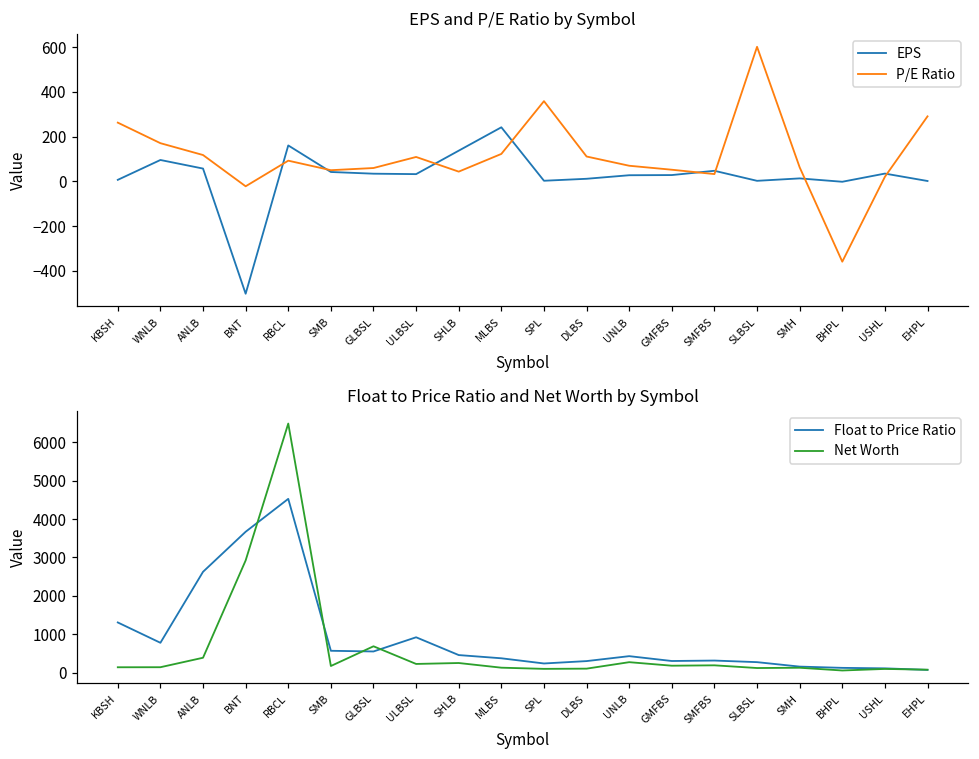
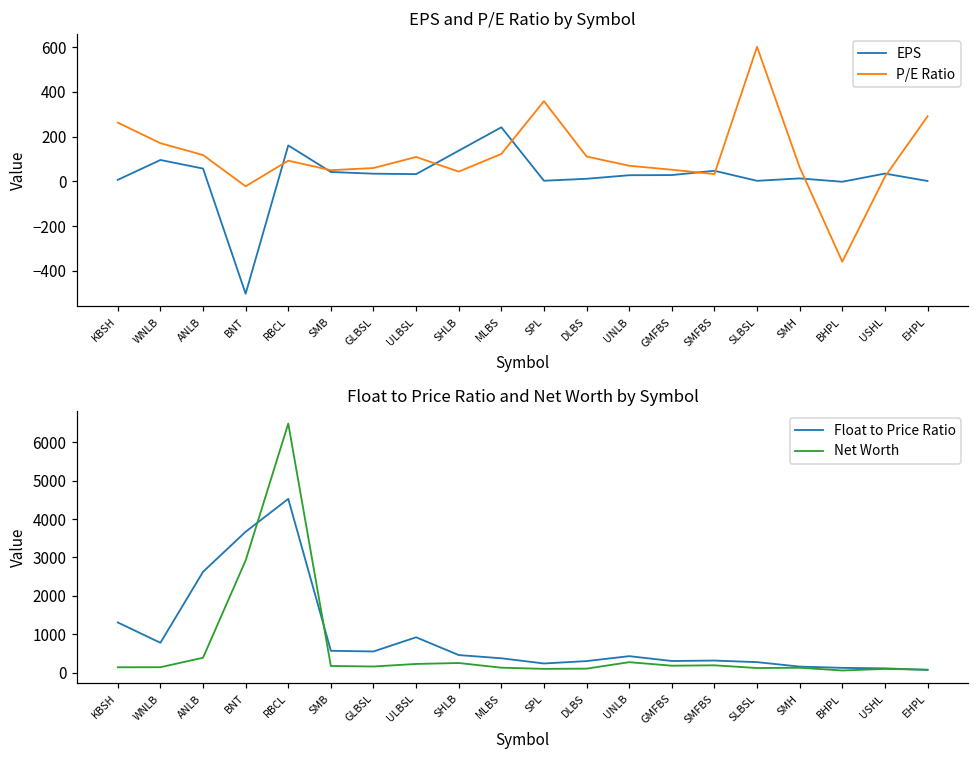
  {
    "EPS and P/E Ratio by Symbol": {
      "EPS": {
        "KBSH": 10,
        "WNLB": 100,
        "ANLB": 60,
        "BNT": -500,
        "RBCL": 160,
        "GLBSL": 30,
        "ULBSL": 30,
        "SHLB": 140,
        "MLBS": 240,
        "SPL": 0,
        "DLBS": 10,
        "UNLB": 30,
        "GMFBS": 30,
        "SMFBS": 50,
        "SLBSL": 0,
        "SMH": 10,
        "BHPL": 0,
        "USHL": 30,
        "EHPL": 0
      },
      "P/E Ratio": {
        "KBSH": 260,
        "WNLB": 170,
        "ANLB": 120,
        "BNT": -20,
        "RBCL": 90,
        "GLBSL": 60,
        "ULBSL": 110,
        "SHLB": 40,
        "MLBS": 120,
        "SPL": 360,
        "DLBS": 110,
        "UNLB": 70,
        "GMFBS": 50,
        "SMFBS": 30,
        "SLBSL": 600,
        "SMH": 60,
        "BHPL": -360,
        "USHL": 20,
        "EHPL": 290
      }
    },
    "Float to Price Ratio and Net Worth by Symbol": {
      "Float to Price Ratio": {
        "KBSH": 1300,
        "WNLB": 800,
        "ANLB": 2600,
        "BNT": 3700,
        "RBCL": 4500,
        "SMB": 600,
        "GLBSL": 500,
        "ULBSL": 900,
        "SHLB": 500,
        "MLBS": 400,
        "SPL": 200,
        "DLBS": 300,
        "UNLB": 400,
        "GMFBS": 300,
        "SMFBS": 300,
        "SLBSL": 300
      },
      "Net Worth": {
        "KBSH": 100,
        "WNLB": 100,
        "ANLB": 400,
        "BNT": 2900,
        "RBCL": 6500,
        "SMB": 200,
-       "GLBSL": 700,
+       "GLBSL": 200,
        "ULBSL": 200,
        "SHLB": 200,
        "MLBS": 100,
        "SPL": 100,
        "DLBS": 100,
        "UNLB": 300,
        "GMFBS": 200,
        "SMFBS": 200,
        "SLBSL": 100
      }
    }
  }
